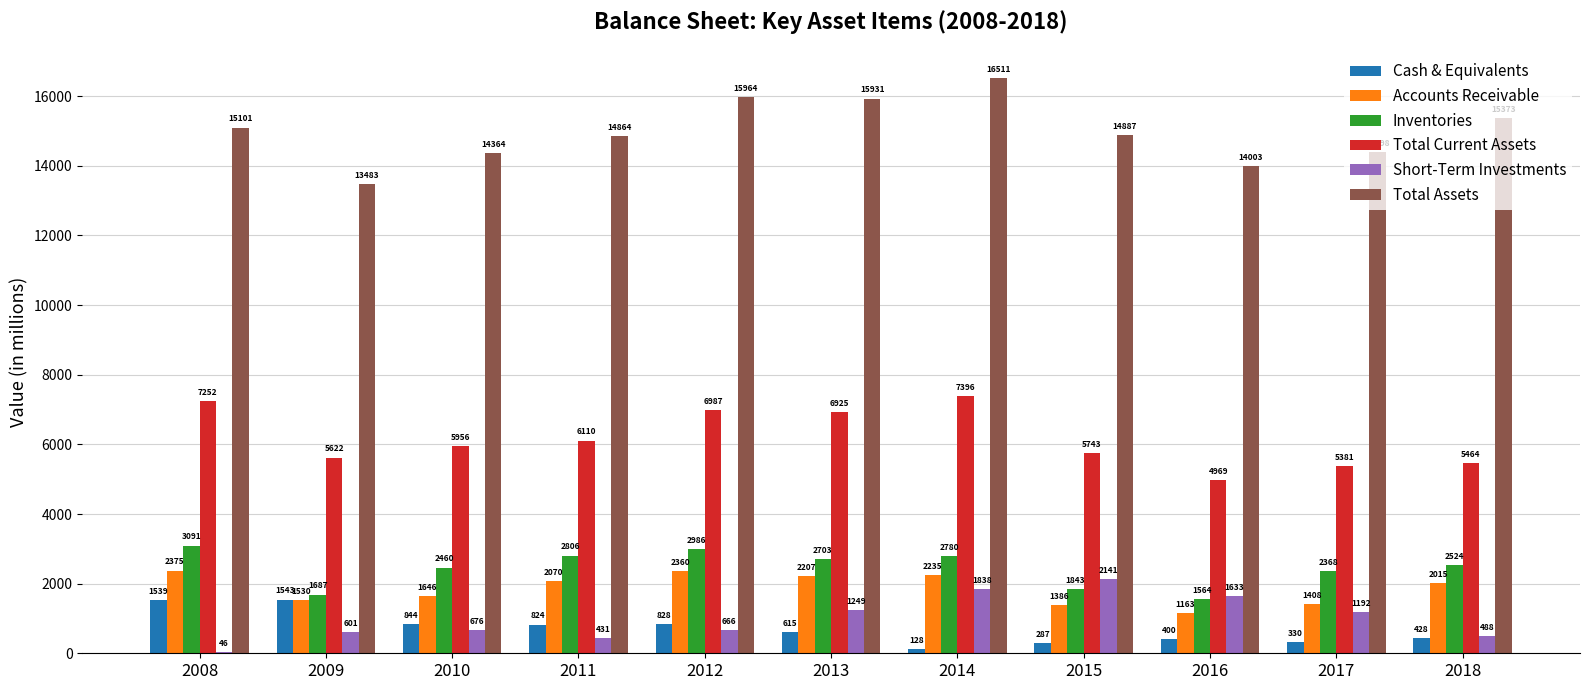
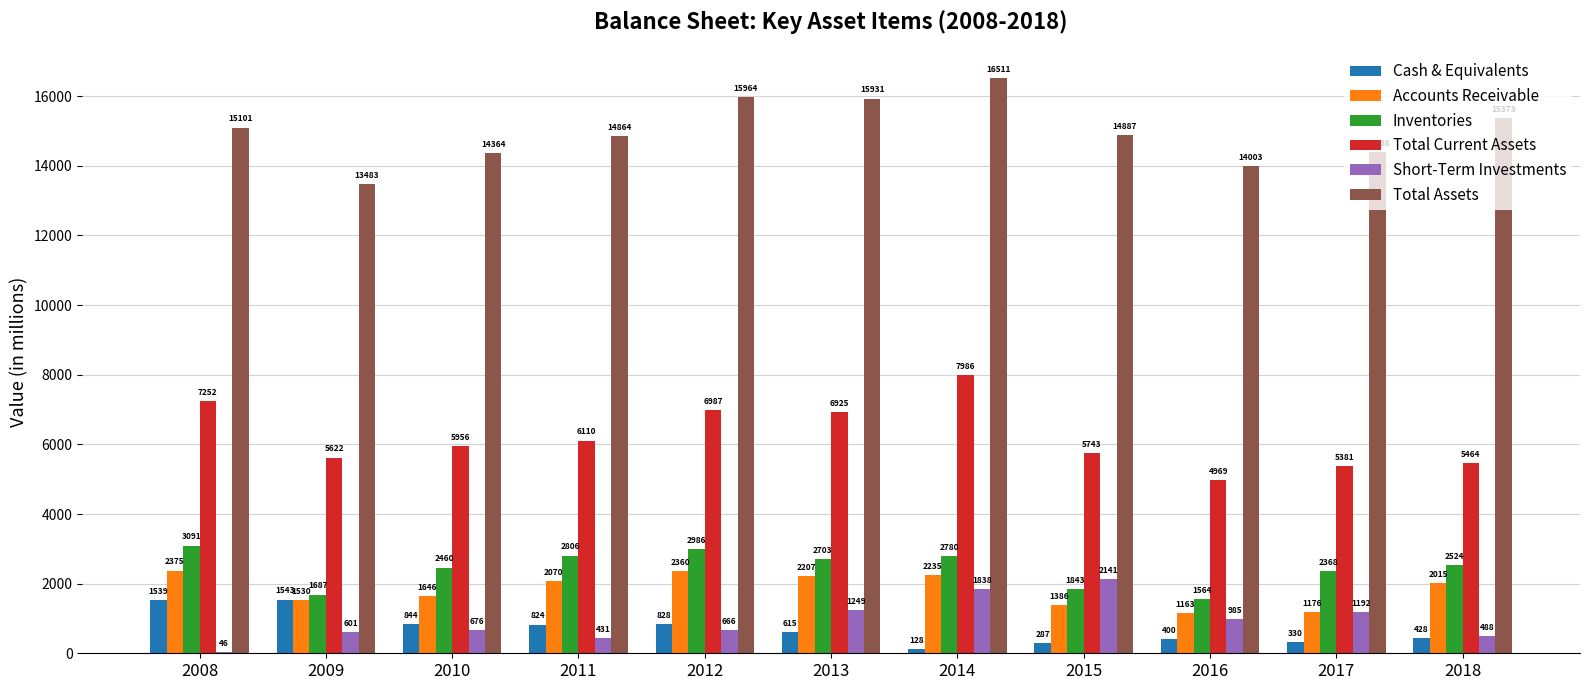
  {
    "Cash & Equivalents": {
      "2008": 1539,
      "2010": 844,
      "2011": 824,
      "2012": 828,
      "2013": 615,
      "2014": 128,
      "2015": 287,
      "2016": 400,
      "2017": 330,
      "2018": 428
    },
    "Accounts Receivable": {
      "2008": 2375,
      "2010": 1646,
      "2011": 2070,
      "2012": 2360,
      "2013": 2207,
      "2014": 2235,
      "2015": 1386,
      "2016": 1163,
-     "2017": 1408,
+     "2017": 1176,
      "2018": 2015
    },
    "Inventories": {
      "2008": 3091,
      "2009": 1687,
      "2010": 2460,
      "2011": 2806,
      "2012": 2986,
      "2013": 2703,
      "2014": 2780,
      "2015": 1843,
      "2016": 1564,
      "2017": 2368,
      "2018": 2524
    },
    "Total Current Assets": {
      "2008": 7252,
      "2009": 5622,
      "2010": 5956,
      "2011": 6110,
      "2012": 6987,
      "2013": 6925,
-     "2014": 7396,
+     "2014": 7986,
      "2015": 5743,
      "2016": 4969,
      "2017": 5381,
      "2018": 5464
    },
    "Short-Term Investments": {
      "2008": 46,
      "2009": 601,
      "2010": 676,
      "2011": 431,
      "2012": 666,
      "2013": 1249,
      "2014": 1838,
      "2015": 2141,
-     "2016": 1633,
+     "2016": 985,
      "2017": 1192,
      "2018": 488
    },
    "Total Assets": {
      "2008": 15101,
      "2009": 13483,
      "2010": 14364,
      "2011": 14864,
      "2012": 15964,
      "2013": 15931,
      "2014": 16511,
      "2015": 14887,
      "2016": 14003
    }
  }
